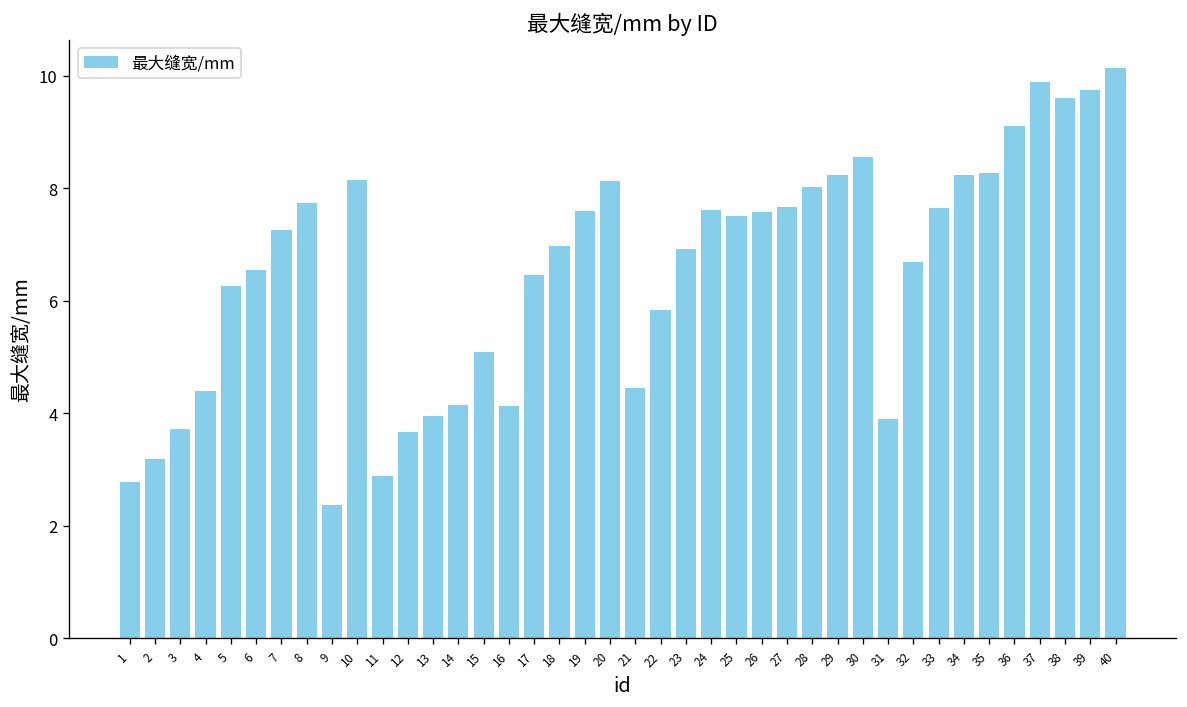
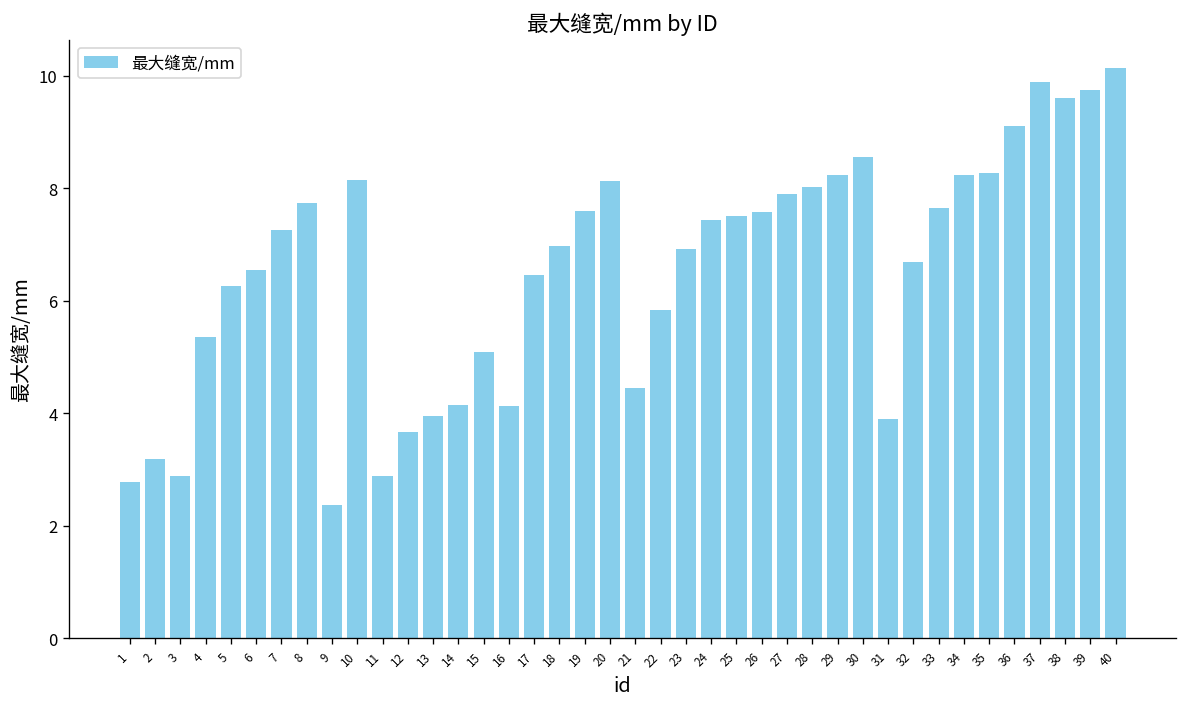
  {
    "1": 2.8,
    "2": 3.2,
-   "3": 3.7,
-   "4": 4.4,
+   "3": 2.9,
+   "4": 5.4,
    "5": 6.3,
    "6": 6.5,
    "7": 7.3,
    "8": 7.7,
    "9": 2.4,
    "10": 8.1,
    "11": 2.9,
    "12": 3.7,
    "13": 3.9,
    "14": 4.2,
    "15": 5.1,
    "16": 4.1,
    "17": 6.5,
    "18": 7.0,
    "19": 7.6,
    "20": 8.1,
    "21": 4.5,
    "22": 5.8,
    "23": 6.9,
-   "24": 7.6,
+   "24": 7.4,
    "25": 7.5,
    "26": 7.6,
-   "27": 7.7,
+   "27": 7.9,
    "28": 8.0,
    "29": 8.2,
    "30": 8.6,
    "31": 3.9,
    "32": 6.7,
    "33": 7.7,
    "34": 8.2,
    "35": 8.3,
    "36": 9.1,
    "37": 9.9,
    "38": 9.6,
    "39": 9.8,
    "40": 10.1
  }
